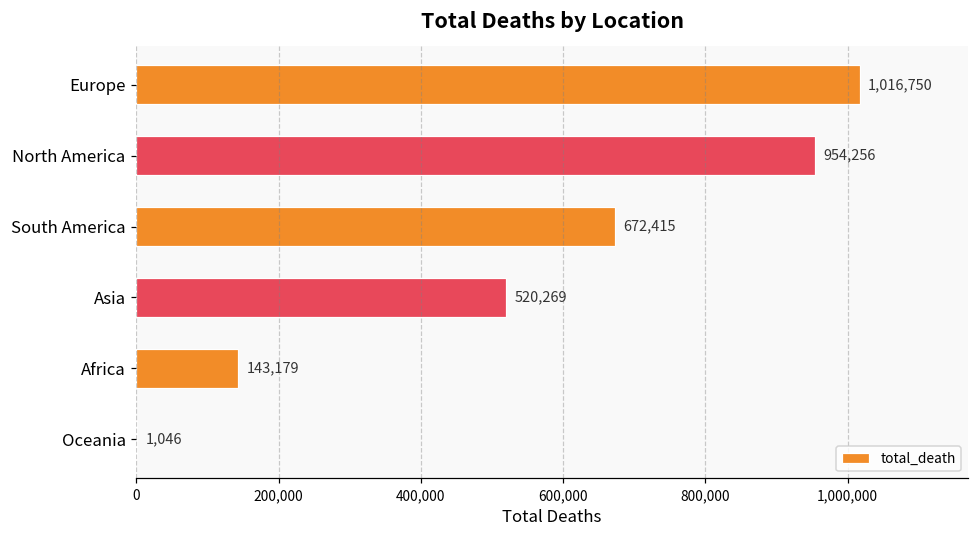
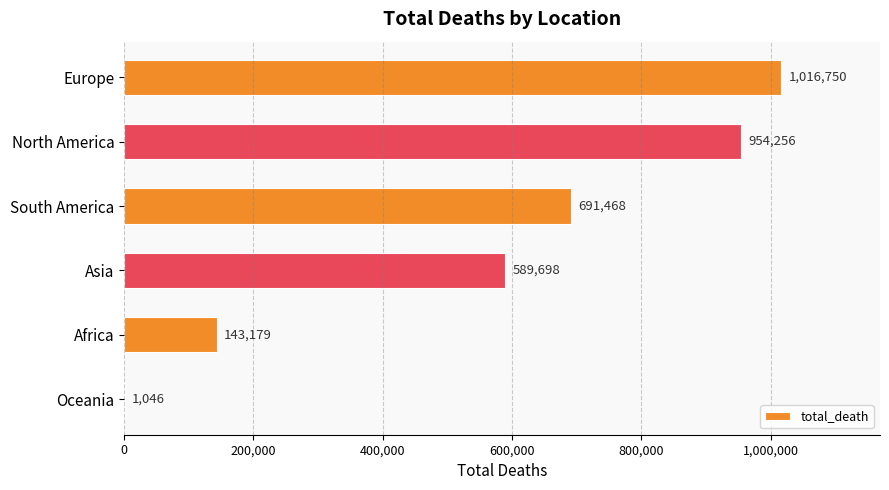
  {
    "Europe": "1,016,750",
    "North America": "954,256",
-   "South America": "672,415",
-   "Asia": "520,269",
+   "South America": "691,468",
+   "Asia": "589,698",
    "Africa": "143,179",
    "Oceania": "1,046"
  }
